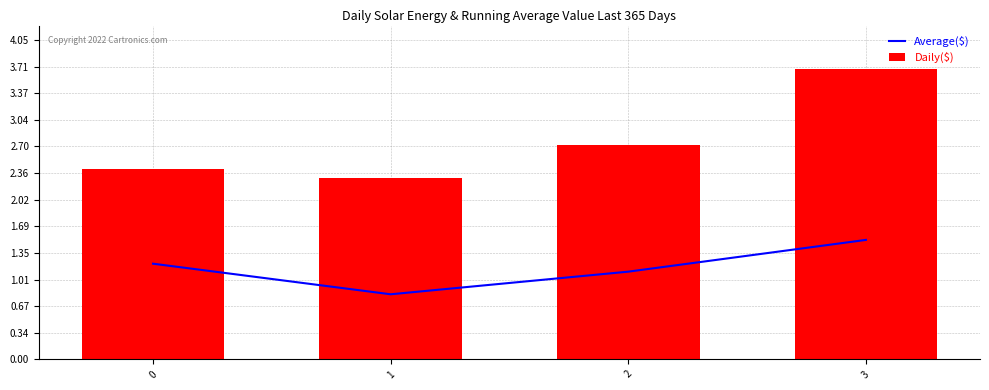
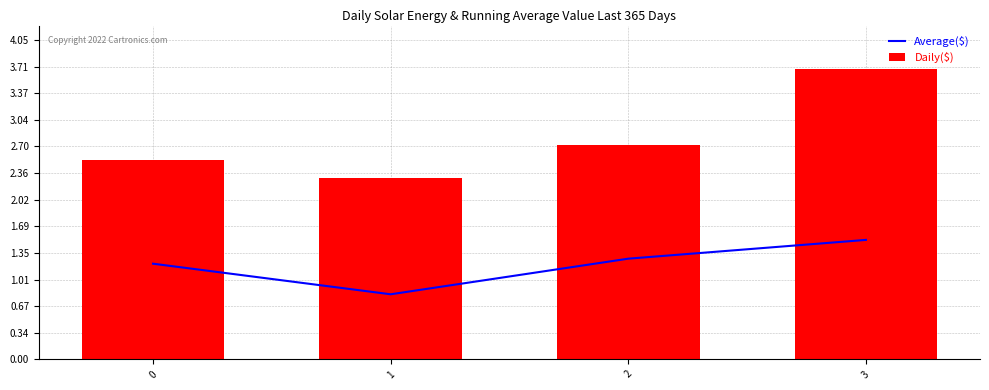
  {
    "Daily($)": {
-     "0": 2.4,
+     "0": 2.5,
      "1": 2.3,
      "2": 2.7,
      "3": 3.7
    },
    "Average($)": {
      "0": 1.2,
      "1": 0.8,
-     "2": 1.1,
+     "2": 1.3,
      "3": 1.5
    }
  }
